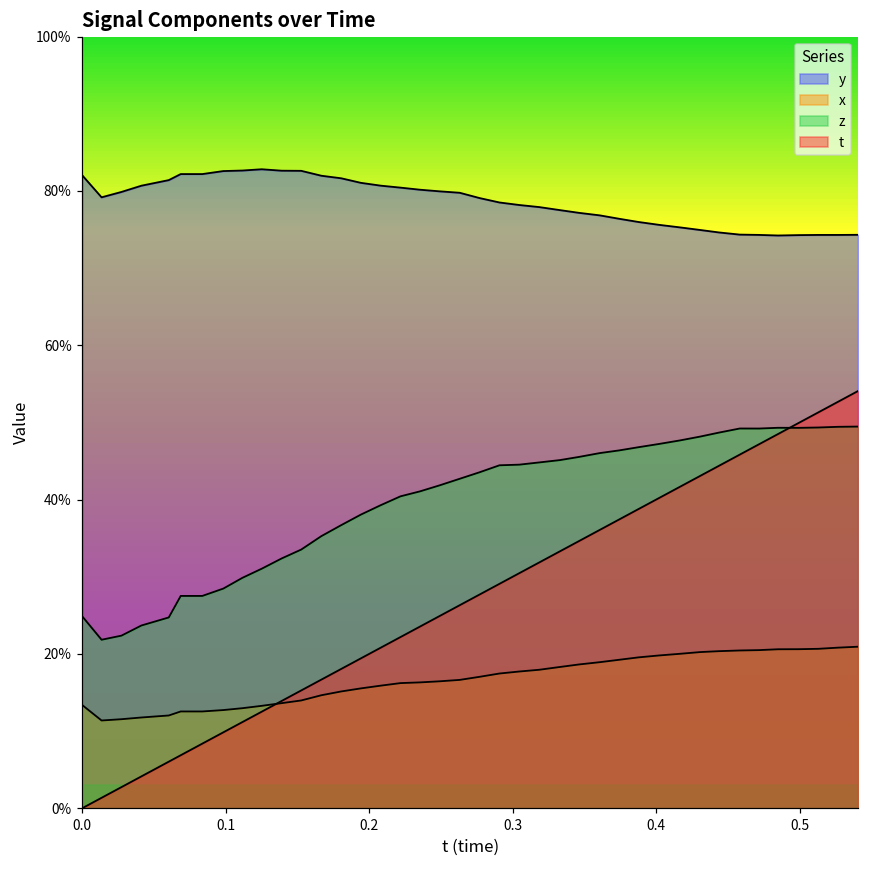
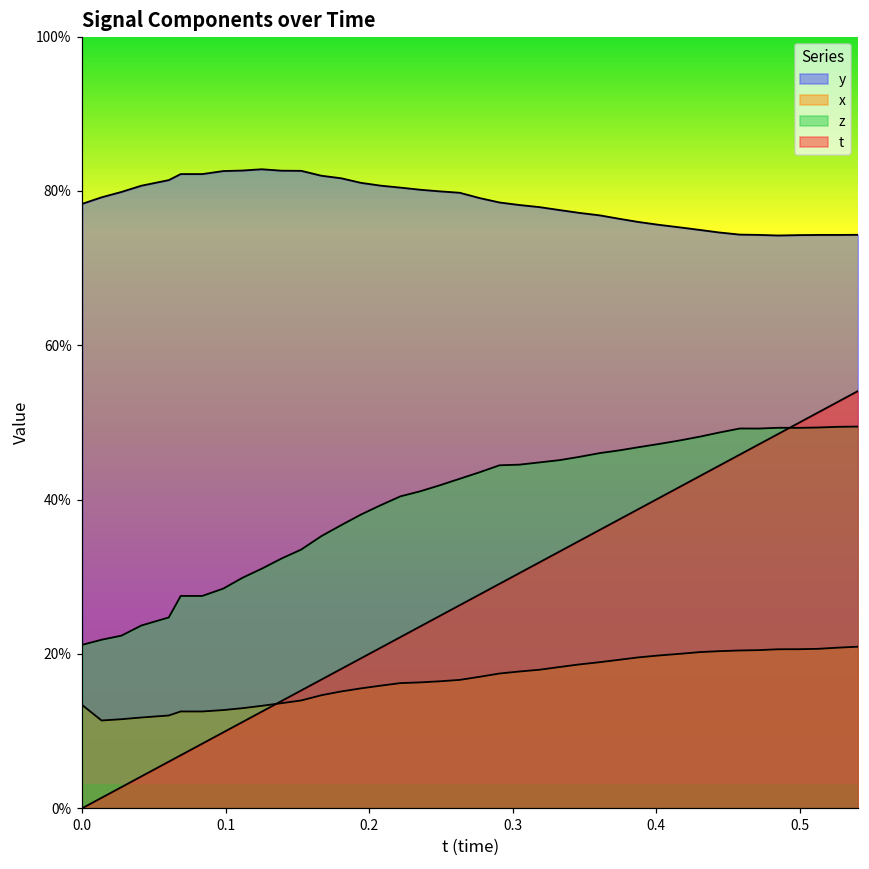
  {
    "y": {
-     "0.0": "82%"
+     "0.0": "78%"
    },
    "x": {
      "0.0": "13%"
    },
    "z": {
-     "0.0": "25%"
+     "0.0": "21%"
    }
  }
